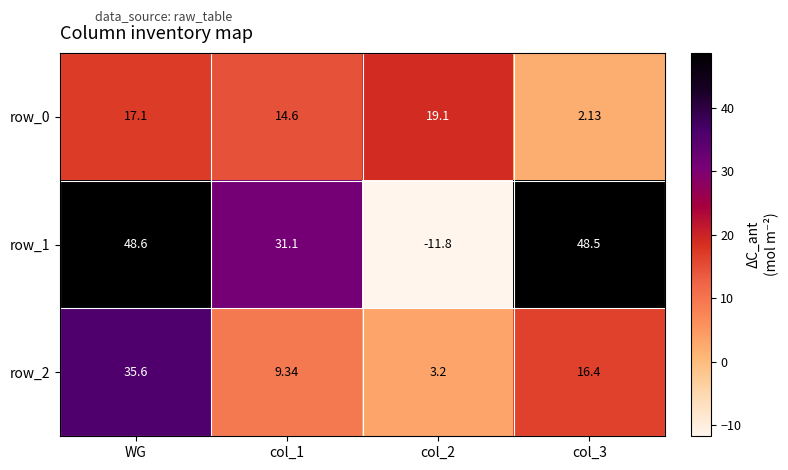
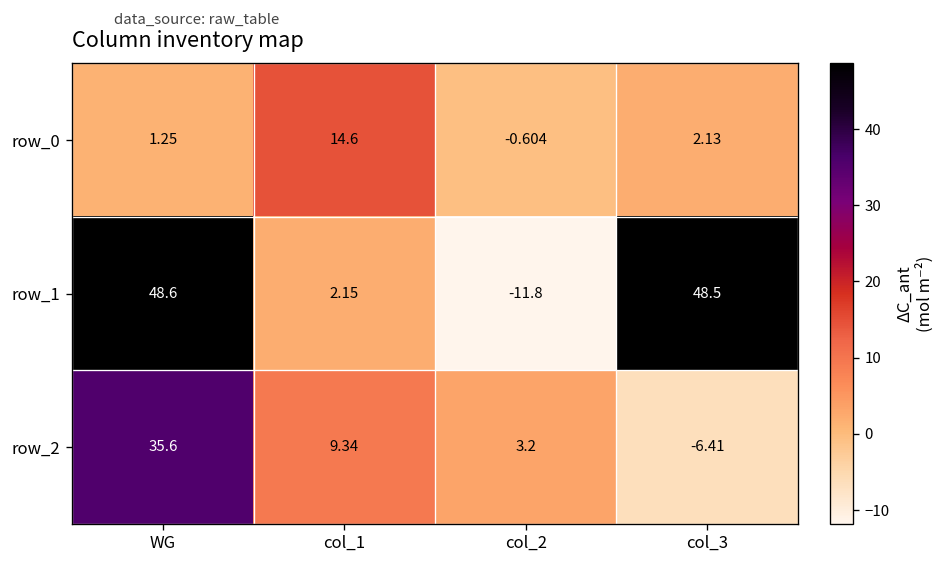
  {
    "row_0": {
-     "WG": 17.1,
+     "WG": 1.25,
      "col_1": 14.6,
-     "col_2": 19.1,
+     "col_2": -0.604,
      "col_3": 2.13
    },
    "row_1": {
      "WG": 48.6,
-     "col_1": 31.1,
+     "col_1": 2.15,
      "col_2": -11.8,
      "col_3": 48.5
    },
    "row_2": {
      "WG": 35.6,
      "col_1": 9.34,
      "col_2": 3.2,
-     "col_3": 16.4
+     "col_3": -6.41
    }
  }
